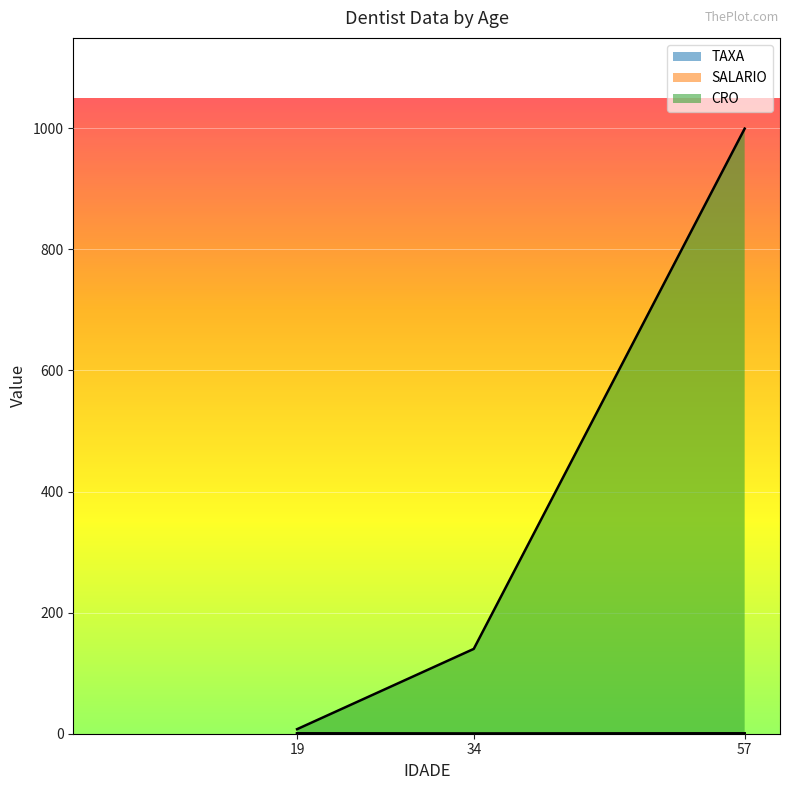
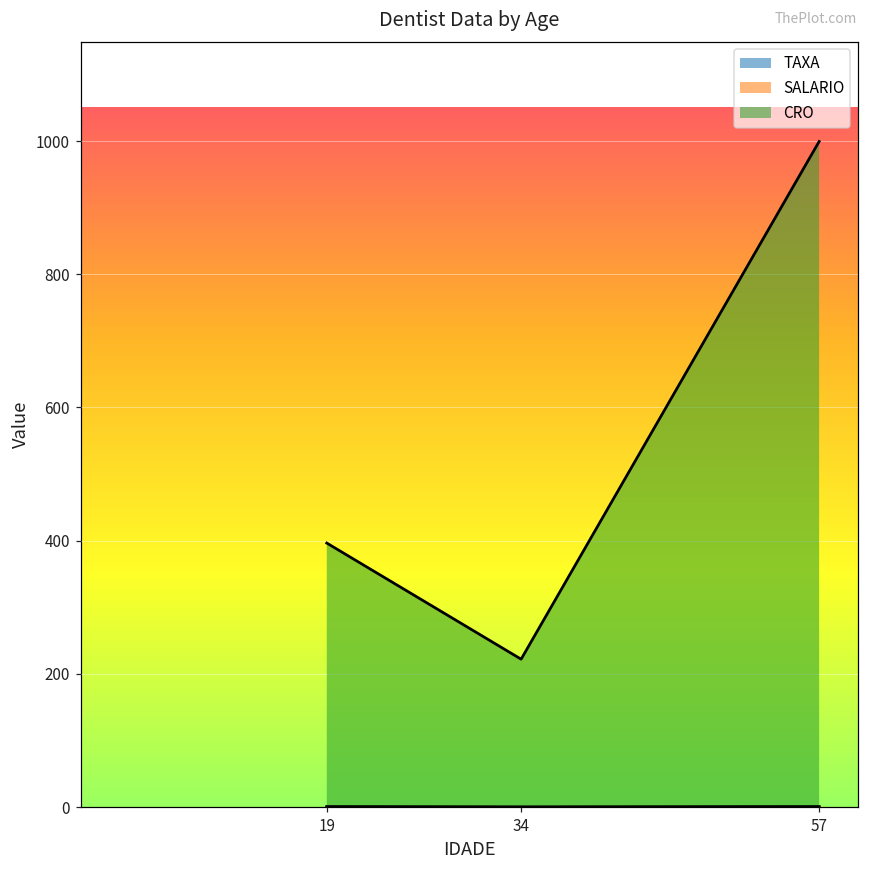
  {
    "SALARIO": {
      "19": 0,
      "34": 0,
      "57": 0
    },
    "CRO": {
-     "19": 10,
-     "34": 140,
+     "19": 400,
+     "34": 220,
      "57": 1000
    }
  }
